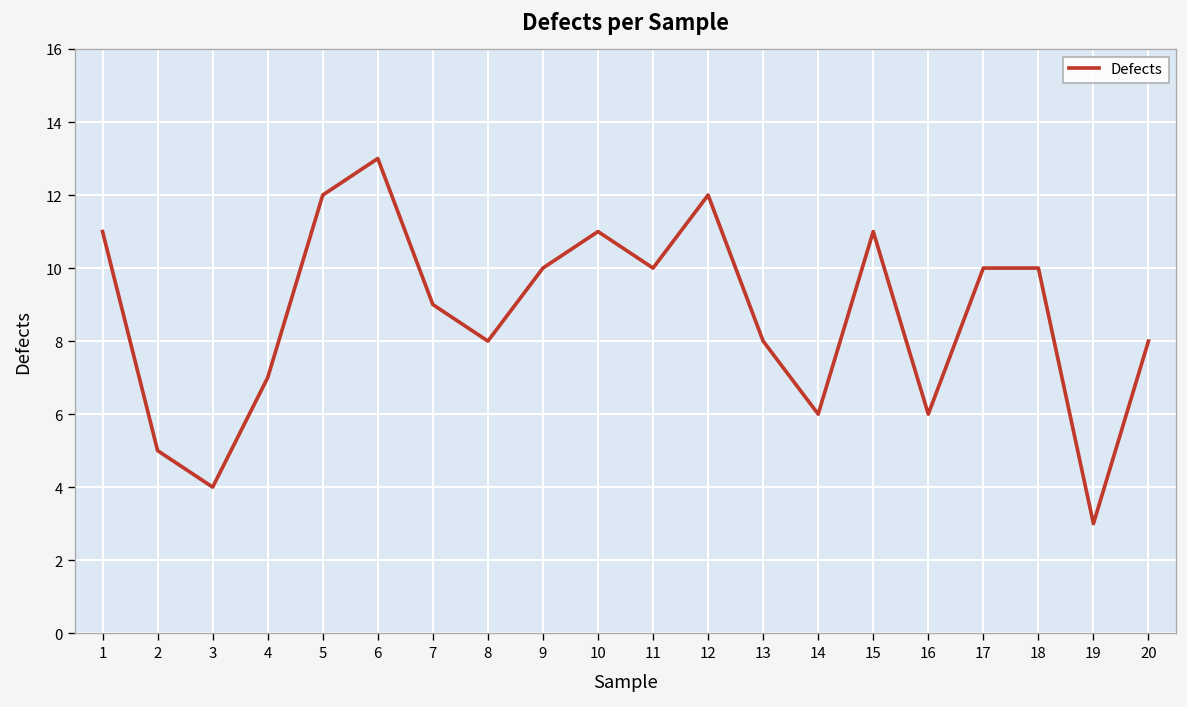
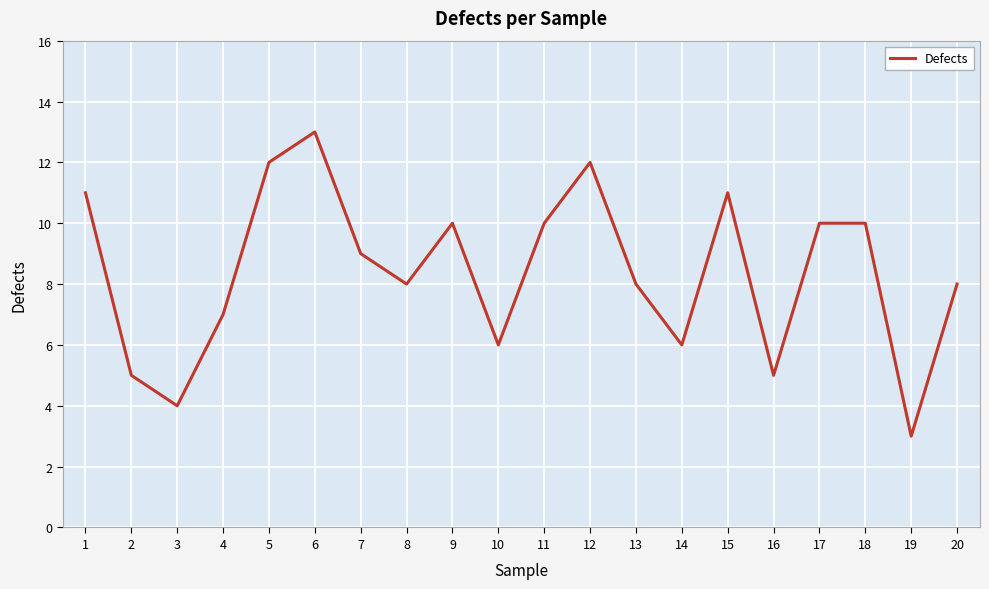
  {
    "1": 11,
    "2": 5,
    "3": 4,
    "4": 7,
    "5": 12,
    "6": 13,
    "7": 9,
    "8": 8,
    "9": 10,
-   "10": 11,
+   "10": 6,
    "11": 10,
    "12": 12,
    "13": 8,
    "14": 6,
    "15": 11,
-   "16": 6,
+   "16": 5,
    "17": 10,
    "18": 10,
    "19": 3,
    "20": 8
  }
